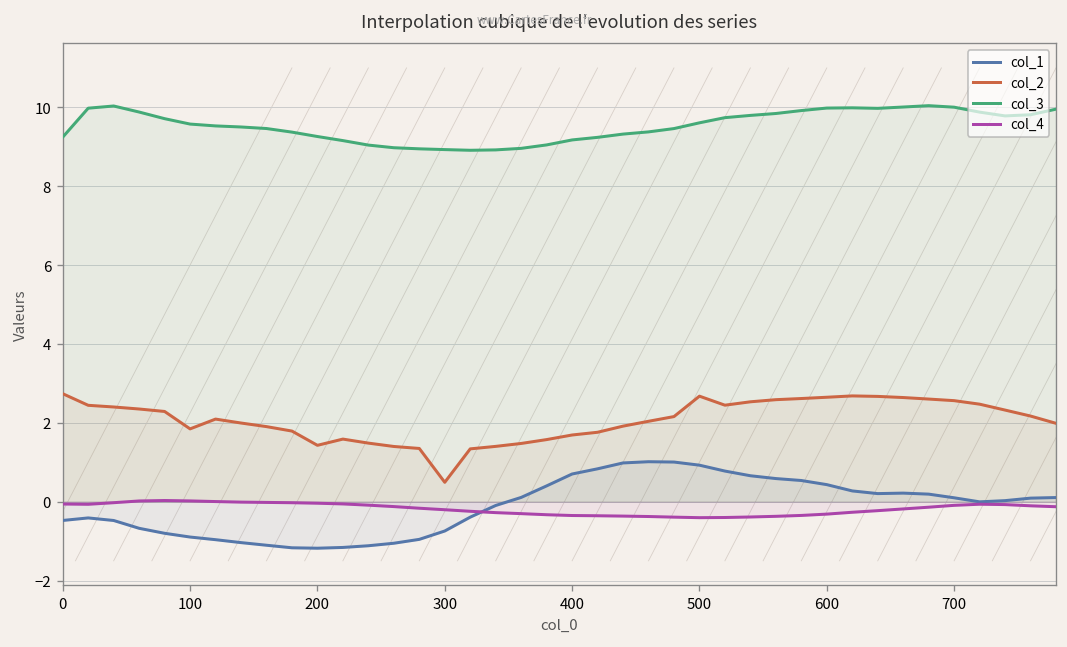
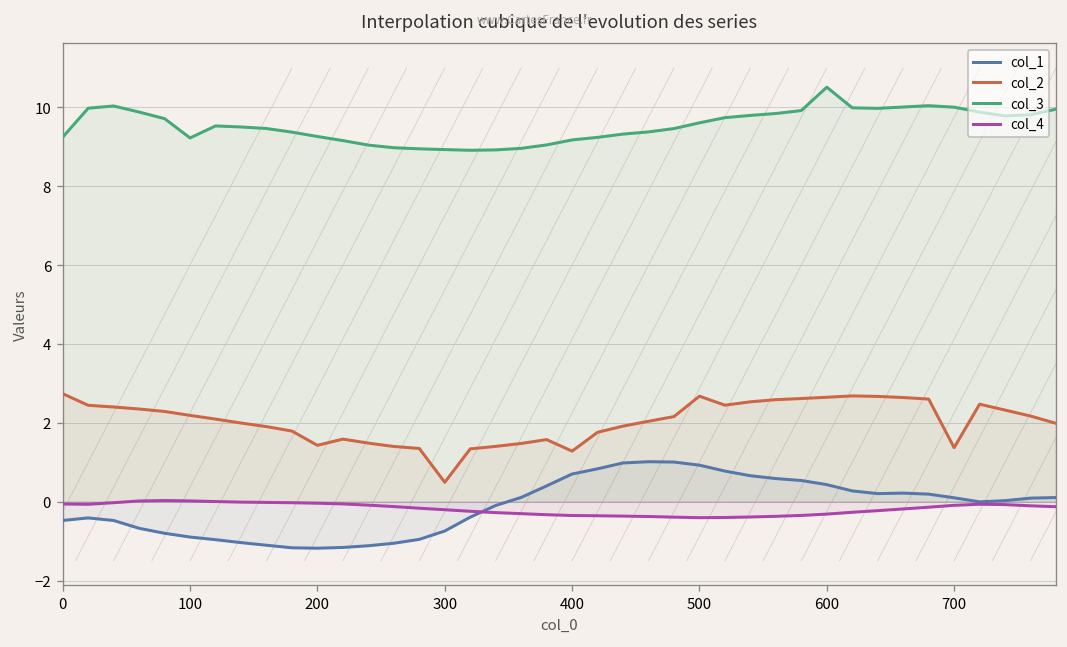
  {
    "col_2": {
      "0": 2.7,
-     "100": 1.8,
+     "100": 2.2,
      "200": 1.4,
      "300": 0.5,
-     "400": 1.7,
+     "400": 1.3,
      "500": 2.7,
      "600": 2.6,
-     "700": 2.6
+     "700": 1.4
    },
    "col_3": {
      "0": 9.2,
-     "100": 9.6,
+     "100": 9.2,
      "200": 9.3,
      "300": 8.9,
      "400": 9.2,
      "500": 9.6,
-     "600": 10.0,
+     "600": 10.5,
      "700": 10.0
    }
  }
